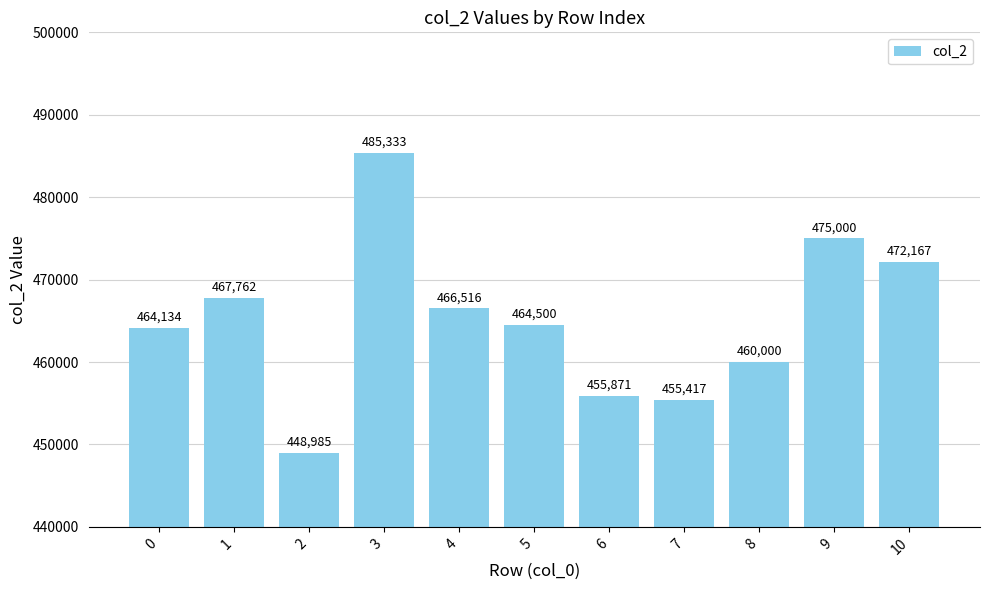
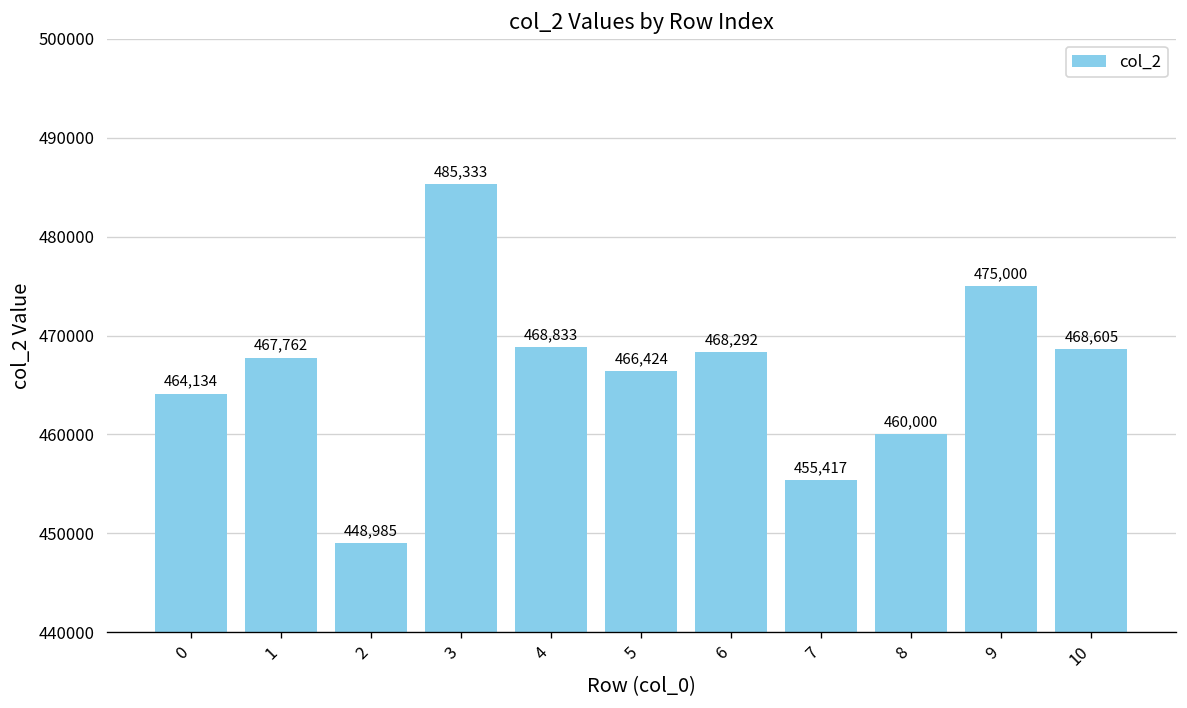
  {
    "0": "464,134",
    "1": "467,762",
    "2": "448,985",
    "3": "485,333",
-   "4": "466,516",
-   "5": "464,500",
-   "6": "455,871",
+   "4": "468,833",
+   "5": "466,424",
+   "6": "468,292",
    "7": "455,417",
    "8": "460,000",
    "9": "475,000",
-   "10": "472,167"
+   "10": "468,605"
  }
